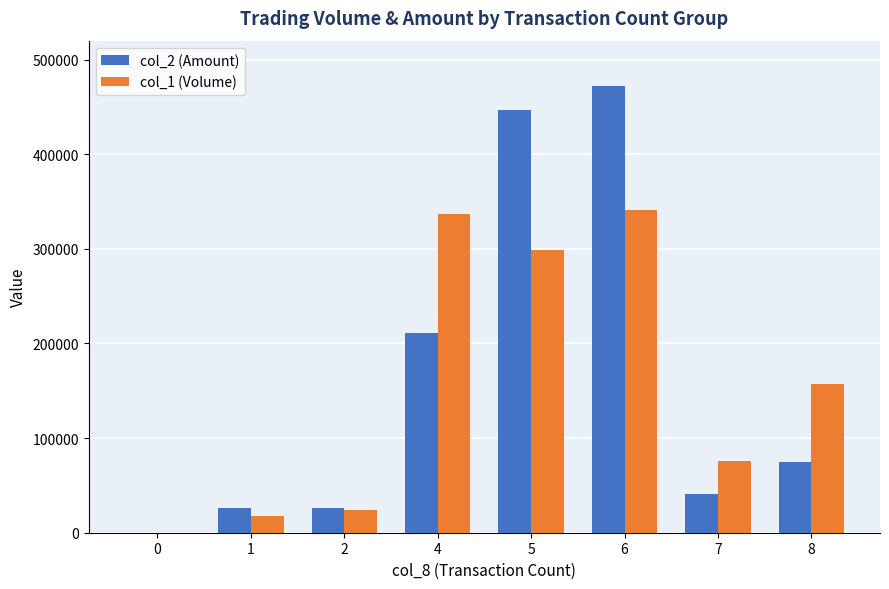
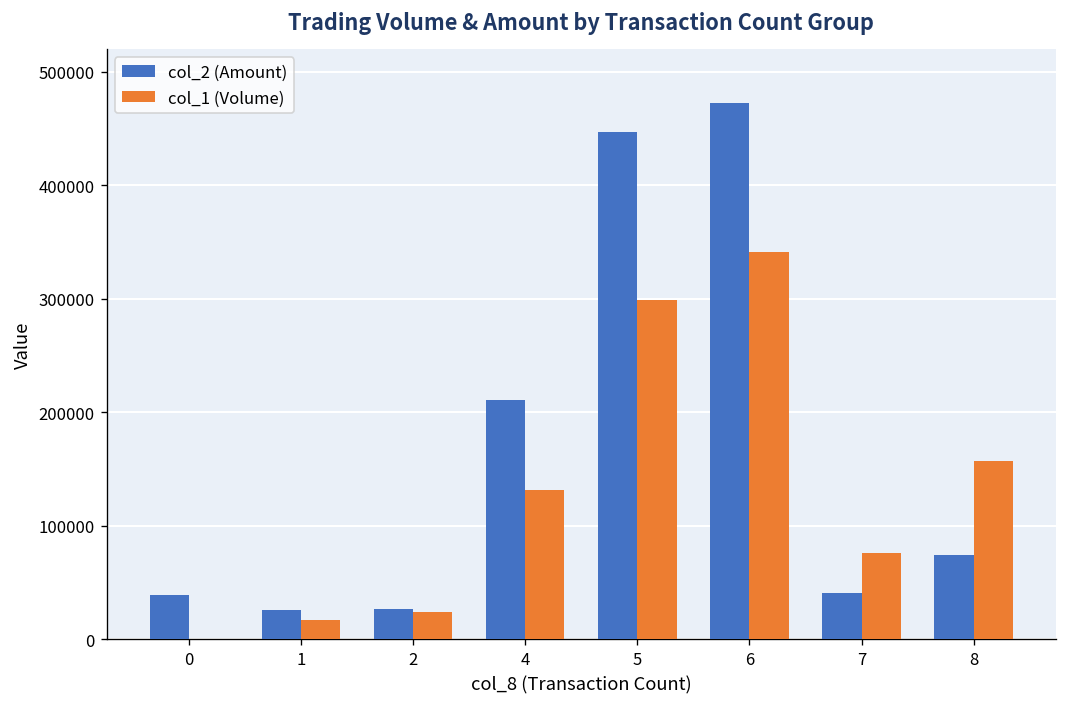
  {
    "col_2 (Amount)": {
-     "0": 0,
+     "0": 40000,
      "1": 30000,
      "2": 30000,
      "4": 210000,
      "5": 450000,
      "6": 470000,
      "7": 40000,
      "8": 70000
    },
    "col_1 (Volume)": {
      "0": 0,
      "1": 20000,
      "2": 20000,
-     "4": 340000,
+     "4": 130000,
      "5": 300000,
      "6": 340000,
      "7": 80000,
      "8": 160000
    }
  }
